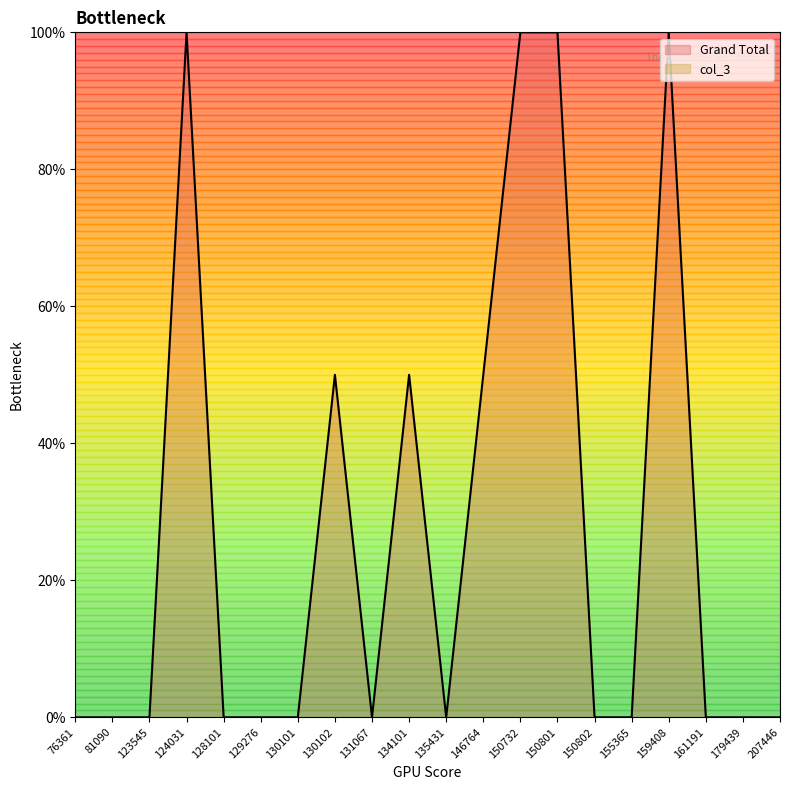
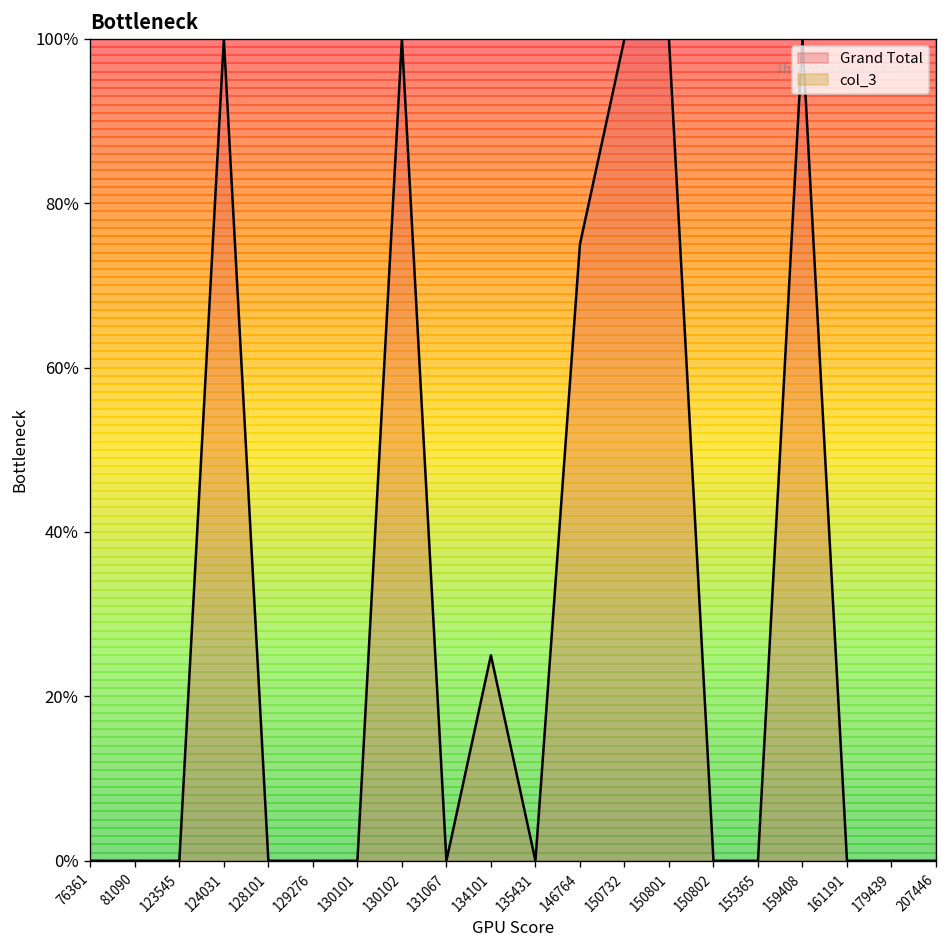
  {
    "76361": "0%",
    "81090": "0%",
    "123545": "0%",
    "124031": "100%",
    "128101": "0%",
    "129276": "0%",
    "130101": "0%",
-   "130102": "50%",
+   "130102": "100%",
    "131067": "0%",
-   "134101": "50%",
+   "134101": "25%",
    "135431": "0%",
-   "146764": "50%",
+   "146764": "75%",
    "150732": "100%",
    "150801": "100%",
    "150802": "0%",
    "155365": "0%",
    "159408": "100%",
    "161191": "0%",
    "179439": "0%",
    "207446": "0%"
  }
